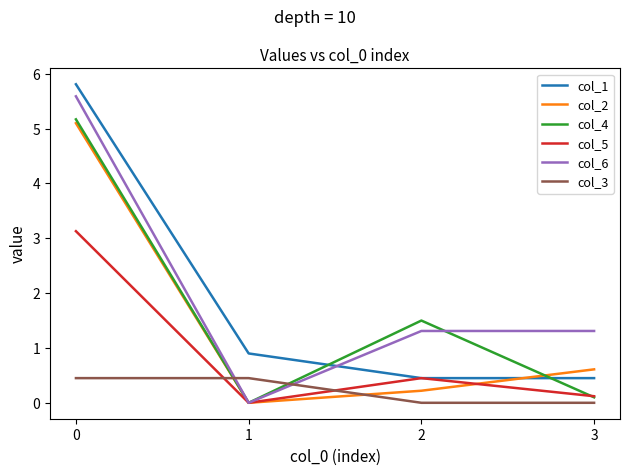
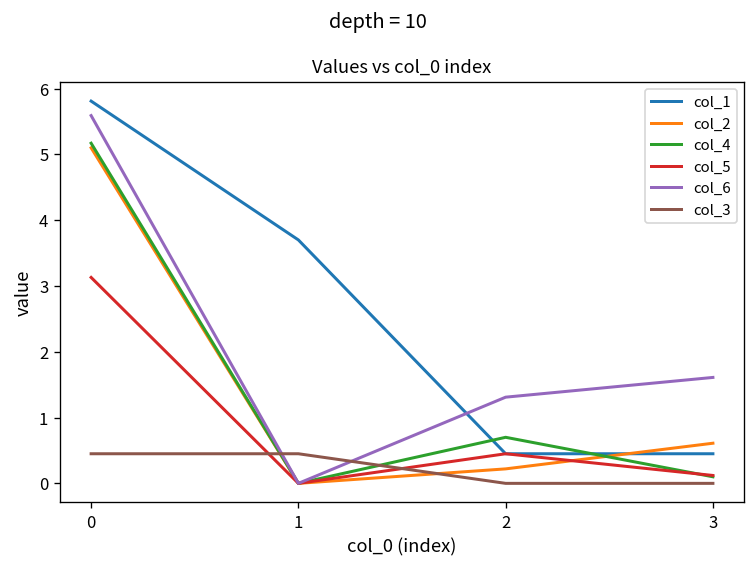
  {
    "col_1": {
      "0": 5.8,
-     "1": 0.9,
+     "1": 3.7,
      "3": 0.5
    },
    "col_2": {
      "0": 5.1,
      "2": 0.2,
      "3": 0.6
    },
    "col_4": {
      "0": 5.2,
-     "2": 1.5
+     "2": 0.7
    },
    "col_5": {
      "0": 3.1
    },
    "col_6": {
      "0": 5.6,
      "2": 1.3,
-     "3": 1.3
+     "3": 1.6
    },
    "col_3": {
      "0": 0.5,
      "1": 0.5,
      "2": 0.0,
      "3": 0.0
    }
  }
